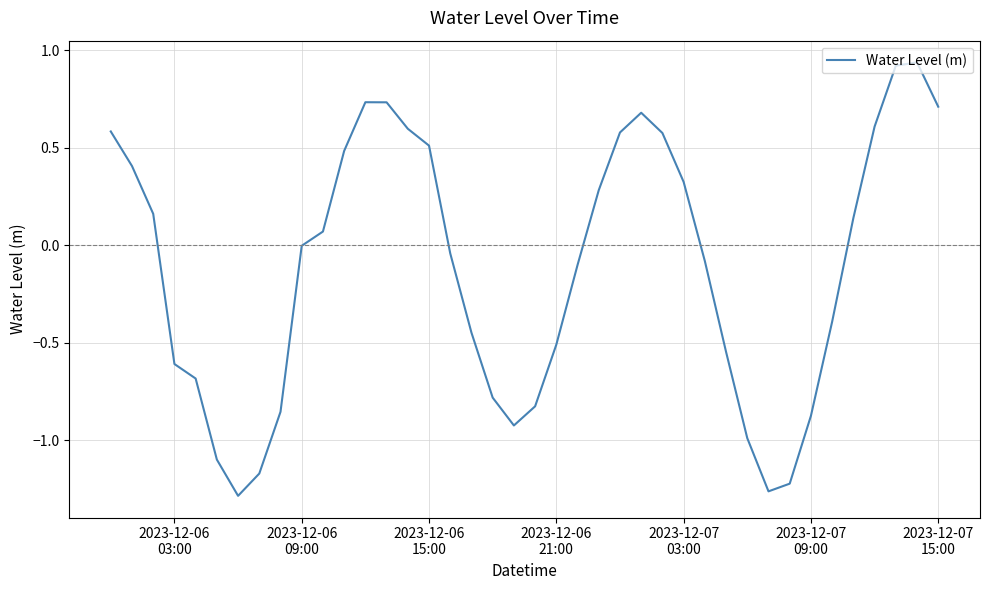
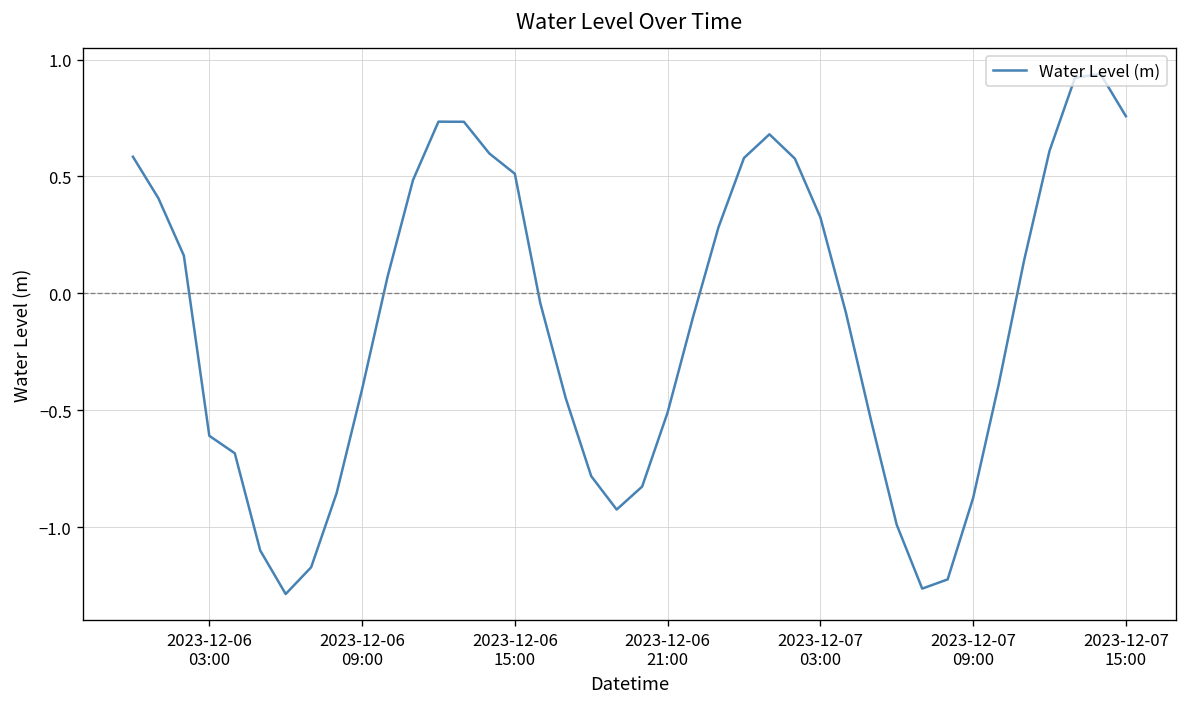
  {
    "2023-12-06 03:00": -0.61,
-   "2023-12-06 09:00": 0.00,
+   "2023-12-06 09:00": -0.41,
    "2023-12-06 15:00": 0.51,
    "2023-12-06 21:00": -0.51,
    "2023-12-07 03:00": 0.33,
    "2023-12-07 09:00": -0.88,
-   "2023-12-07 15:00": 0.71
+   "2023-12-07 15:00": 0.76
  }
